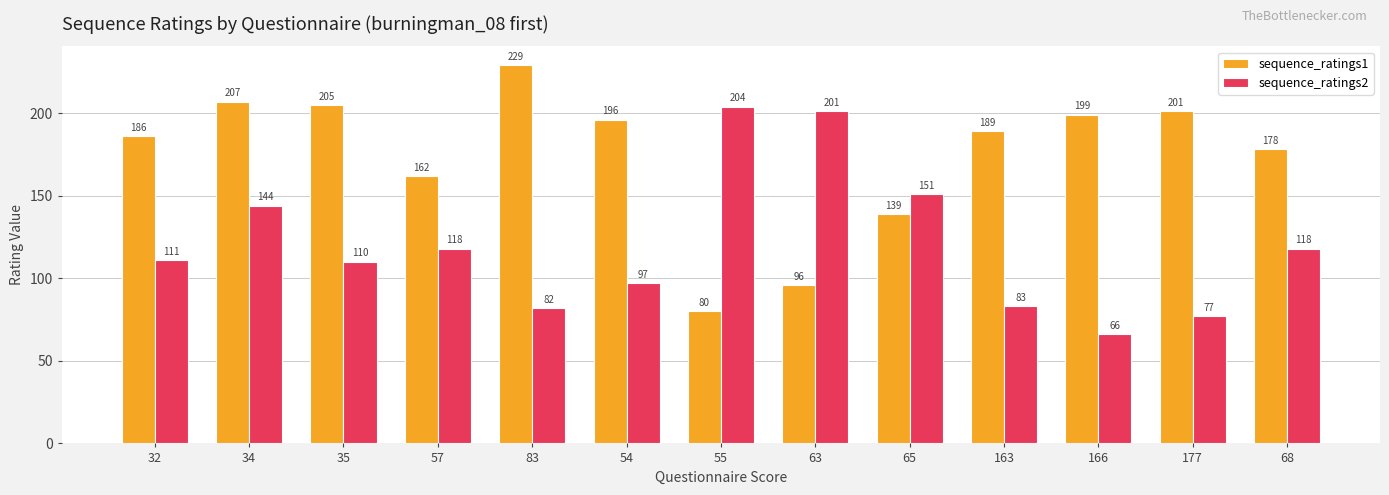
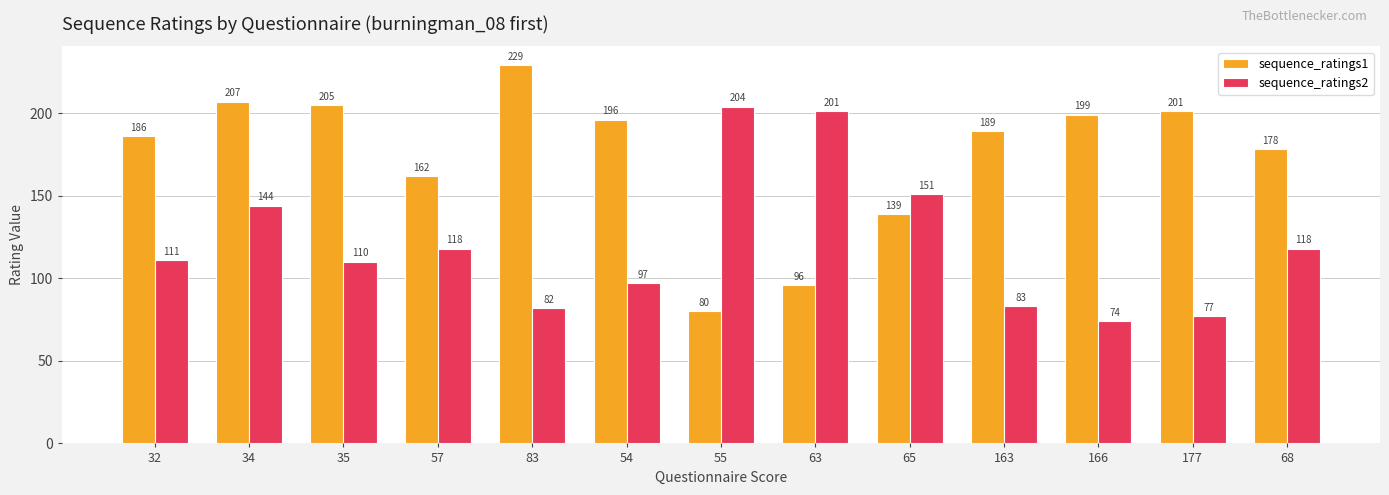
  {
    "sequence_ratings1": {
      "32": 186,
      "34": 207,
      "35": 205,
      "57": 162,
      "83": 229,
      "54": 196,
      "55": 80,
      "63": 96,
      "65": 139,
      "163": 189,
      "166": 199,
      "177": 201,
      "68": 178
    },
    "sequence_ratings2": {
      "32": 111,
      "34": 144,
      "35": 110,
      "57": 118,
      "83": 82,
      "54": 97,
      "55": 204,
      "63": 201,
      "65": 151,
      "163": 83,
-     "166": 66,
+     "166": 74,
      "177": 77,
      "68": 118
    }
  }
